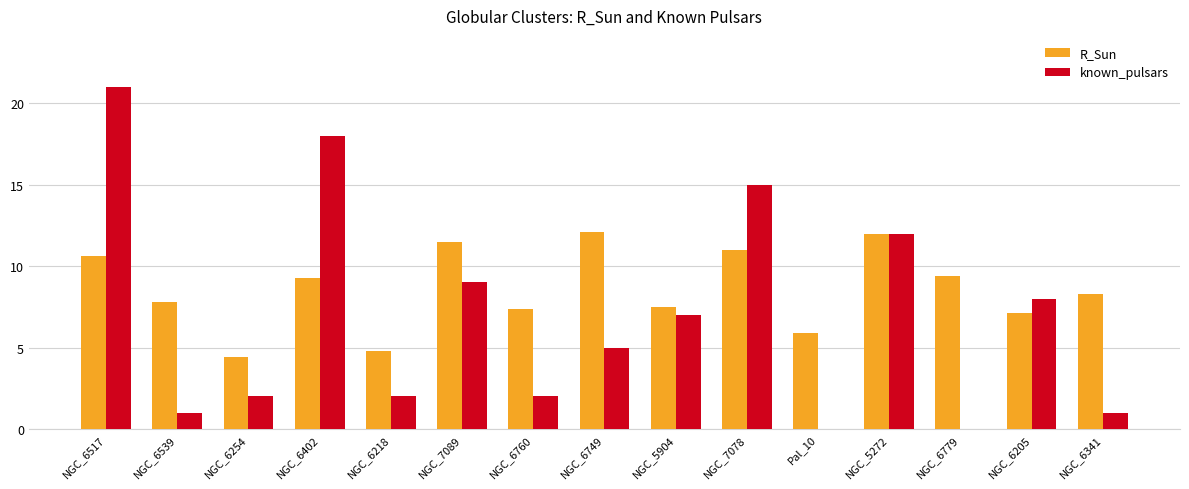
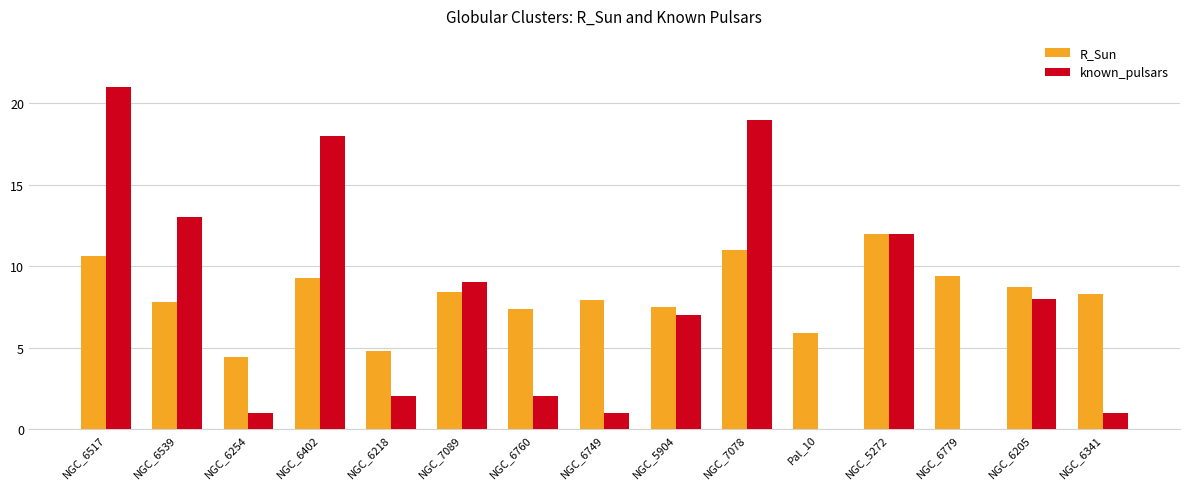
  {
    "R_Sun": {
      "NGC_6517": 10.6,
      "NGC_6539": 7.8,
      "NGC_6254": 4.4,
      "NGC_6402": 9.3,
      "NGC_6218": 4.8,
-     "NGC_7089": 11.5,
+     "NGC_7089": 8.4,
      "NGC_6760": 7.4,
-     "NGC_6749": 12.1,
+     "NGC_6749": 7.9,
      "NGC_5904": 7.5,
      "NGC_7078": 11.0,
      "Pal_10": 5.9,
      "NGC_5272": 12.0,
      "NGC_6779": 9.4,
-     "NGC_6205": 7.1,
+     "NGC_6205": 8.7,
      "NGC_6341": 8.3
    },
    "known_pulsars": {
      "NGC_6517": 21,
-     "NGC_6539": 1,
-     "NGC_6254": 2,
+     "NGC_6539": 13,
+     "NGC_6254": 1,
      "NGC_6402": 18,
      "NGC_6218": 2,
      "NGC_7089": 9,
      "NGC_6760": 2,
-     "NGC_6749": 5,
+     "NGC_6749": 1,
      "NGC_5904": 7,
-     "NGC_7078": 15,
+     "NGC_7078": 19,
      "Pal_10": 0,
      "NGC_5272": 12,
      "NGC_6779": 0,
      "NGC_6205": 8,
      "NGC_6341": 1
    }
  }
